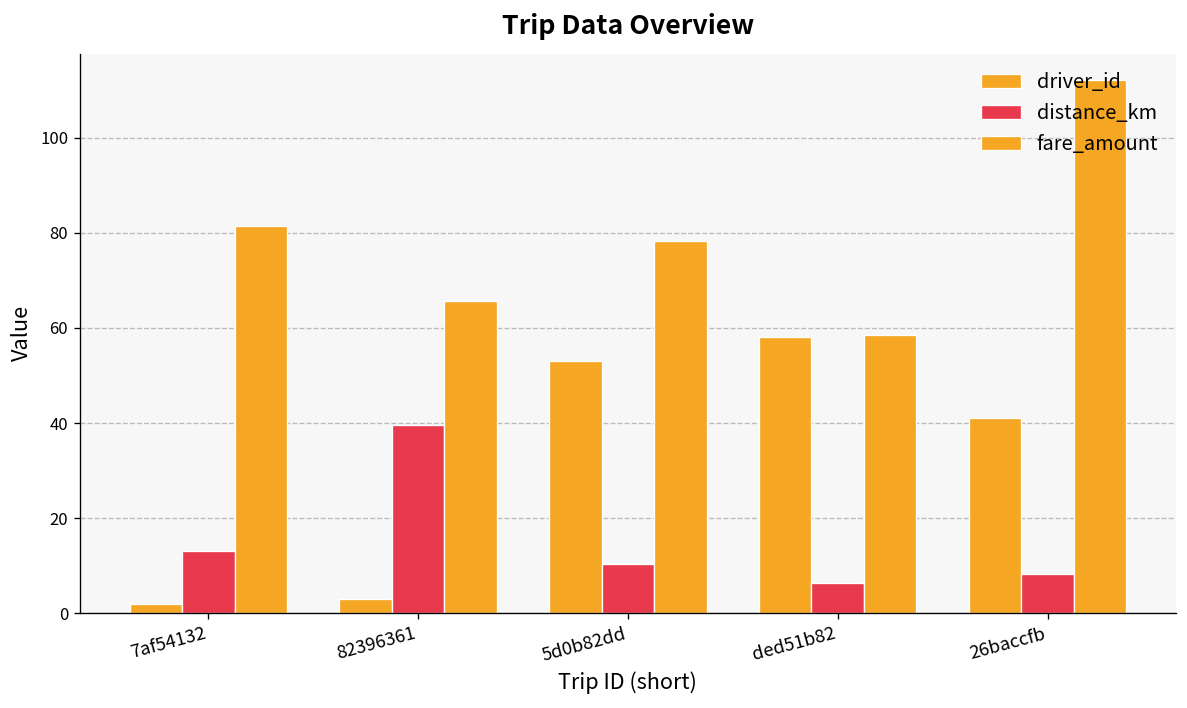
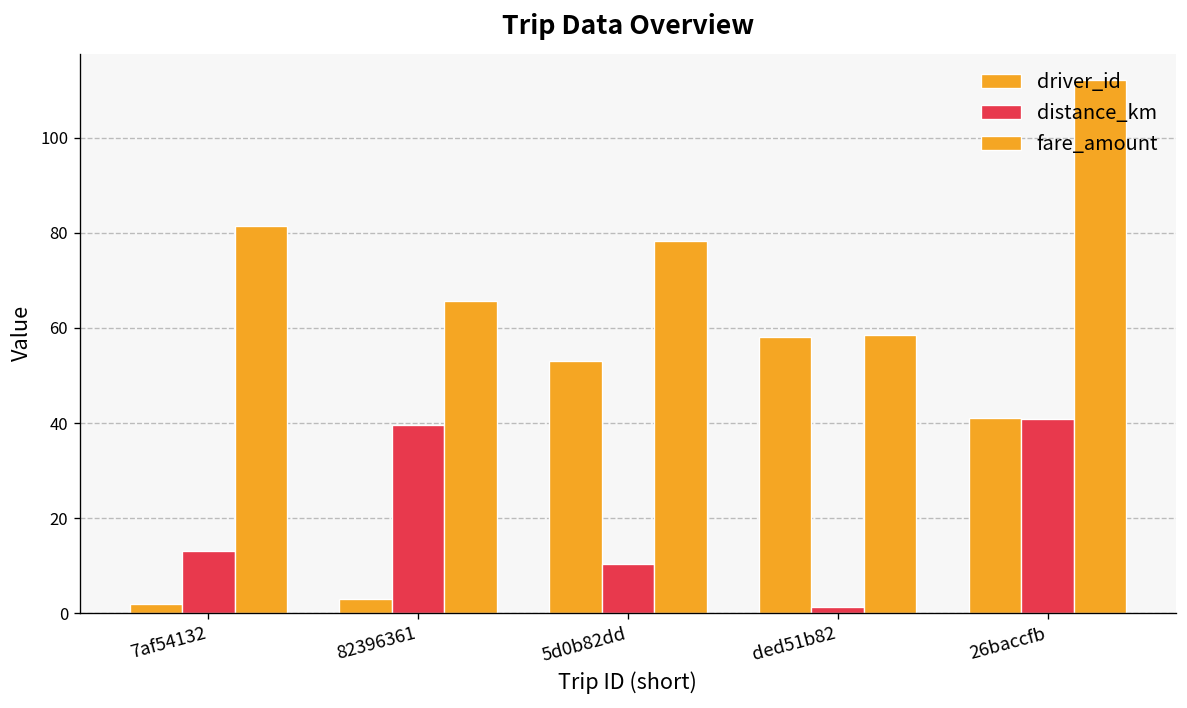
  {
    "distance_km": {
      "7af54132": 13,
      "82396361": 40,
      "5d0b82dd": 10,
-     "ded51b82": 6,
-     "26baccfb": 8
+     "ded51b82": 1,
+     "26baccfb": 41
    }
  }
